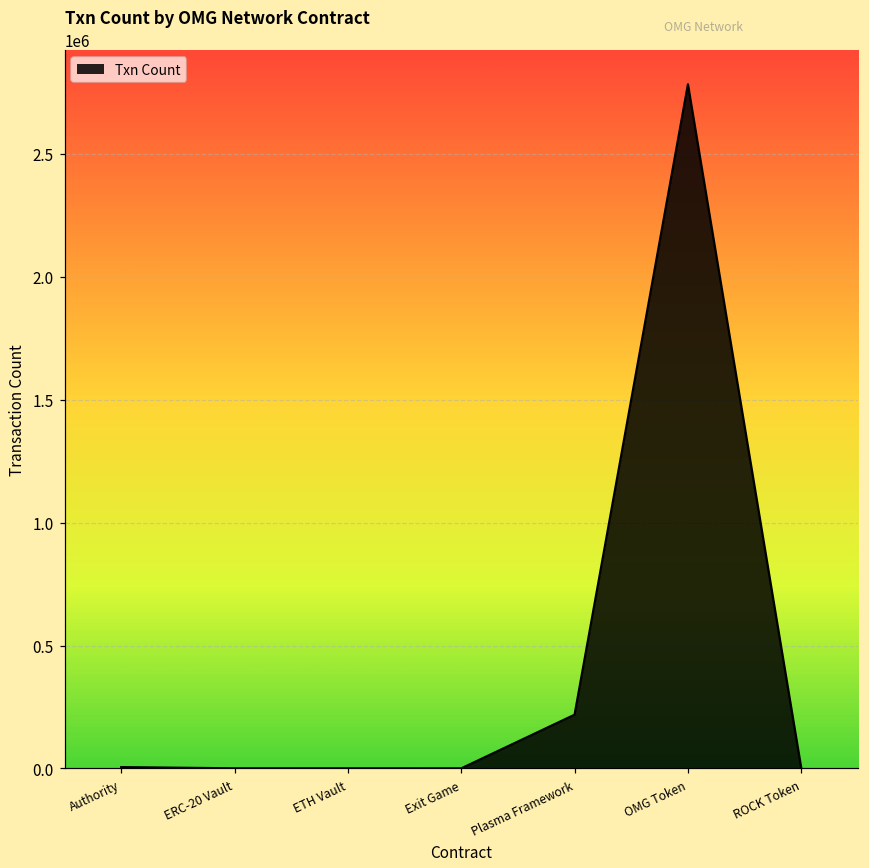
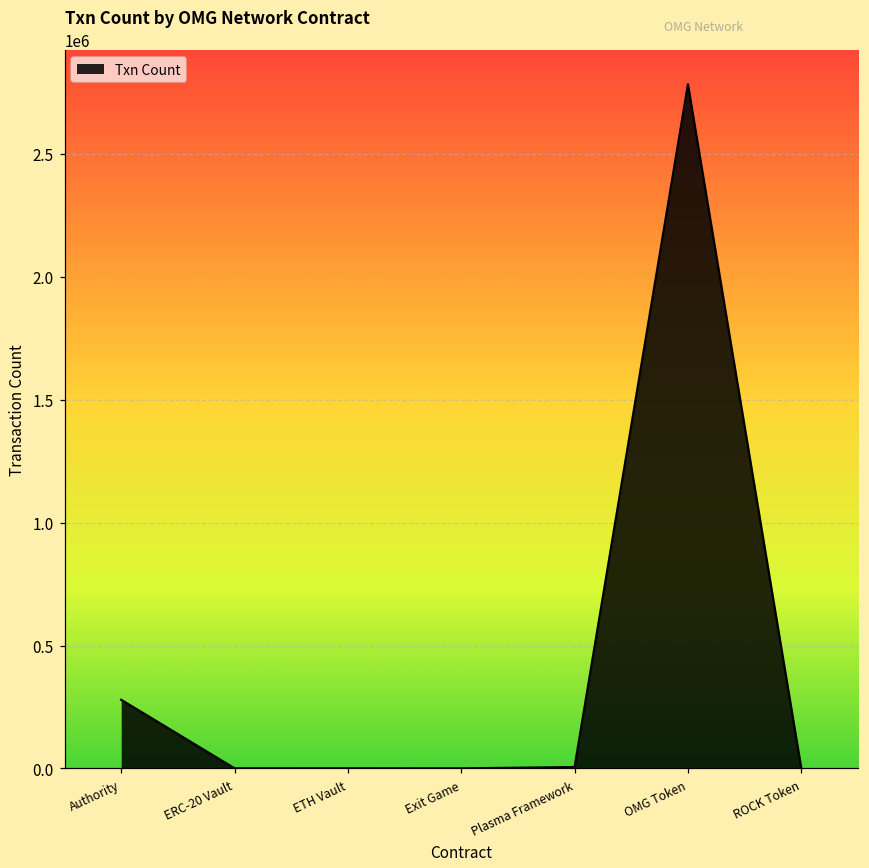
  {
-   "Authority": 10000,
+   "Authority": 280000,
    "ERC-20 Vault": 0,
    "ETH Vault": 0,
    "Exit Game": 0,
-   "Plasma Framework": 220000,
+   "Plasma Framework": 10000,
    "OMG Token": 2780000,
    "ROCK Token": 0
  }
